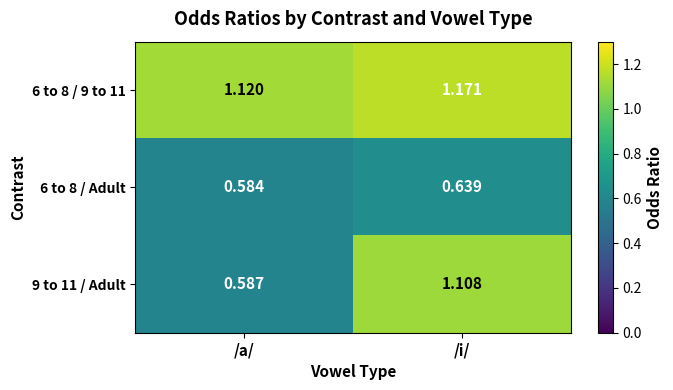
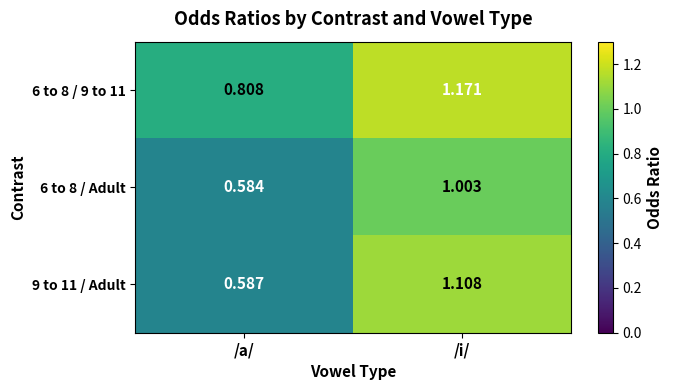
  {
    "6 to 8 / 9 to 11": {
-     "/a/": 1.120,
+     "/a/": 0.808,
      "/i/": 1.171
    },
    "6 to 8 / Adult": {
      "/a/": 0.584,
-     "/i/": 0.639
+     "/i/": 1.003
    },
    "9 to 11 / Adult": {
      "/a/": 0.587,
      "/i/": 1.108
    }
  }
